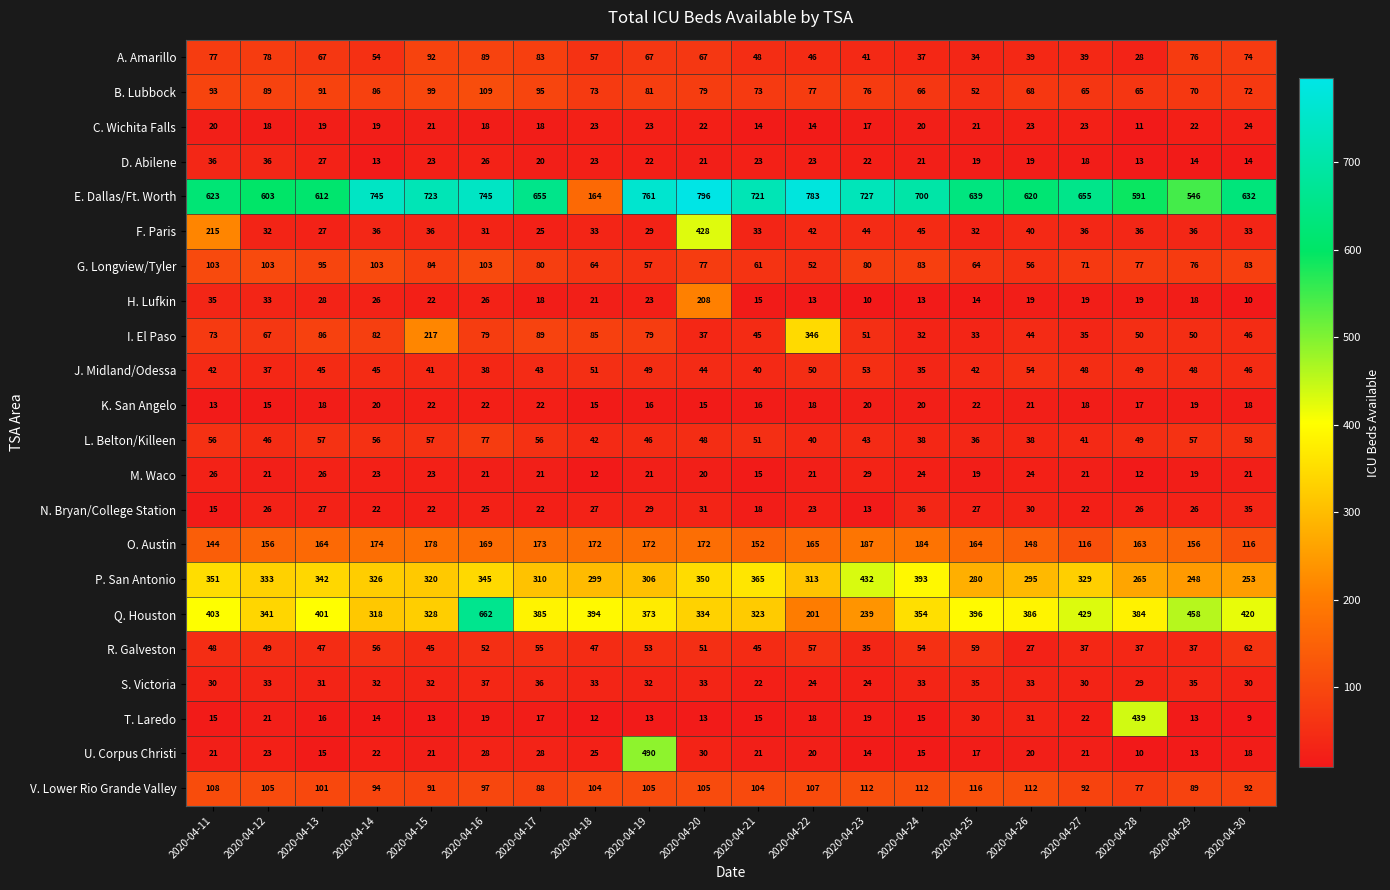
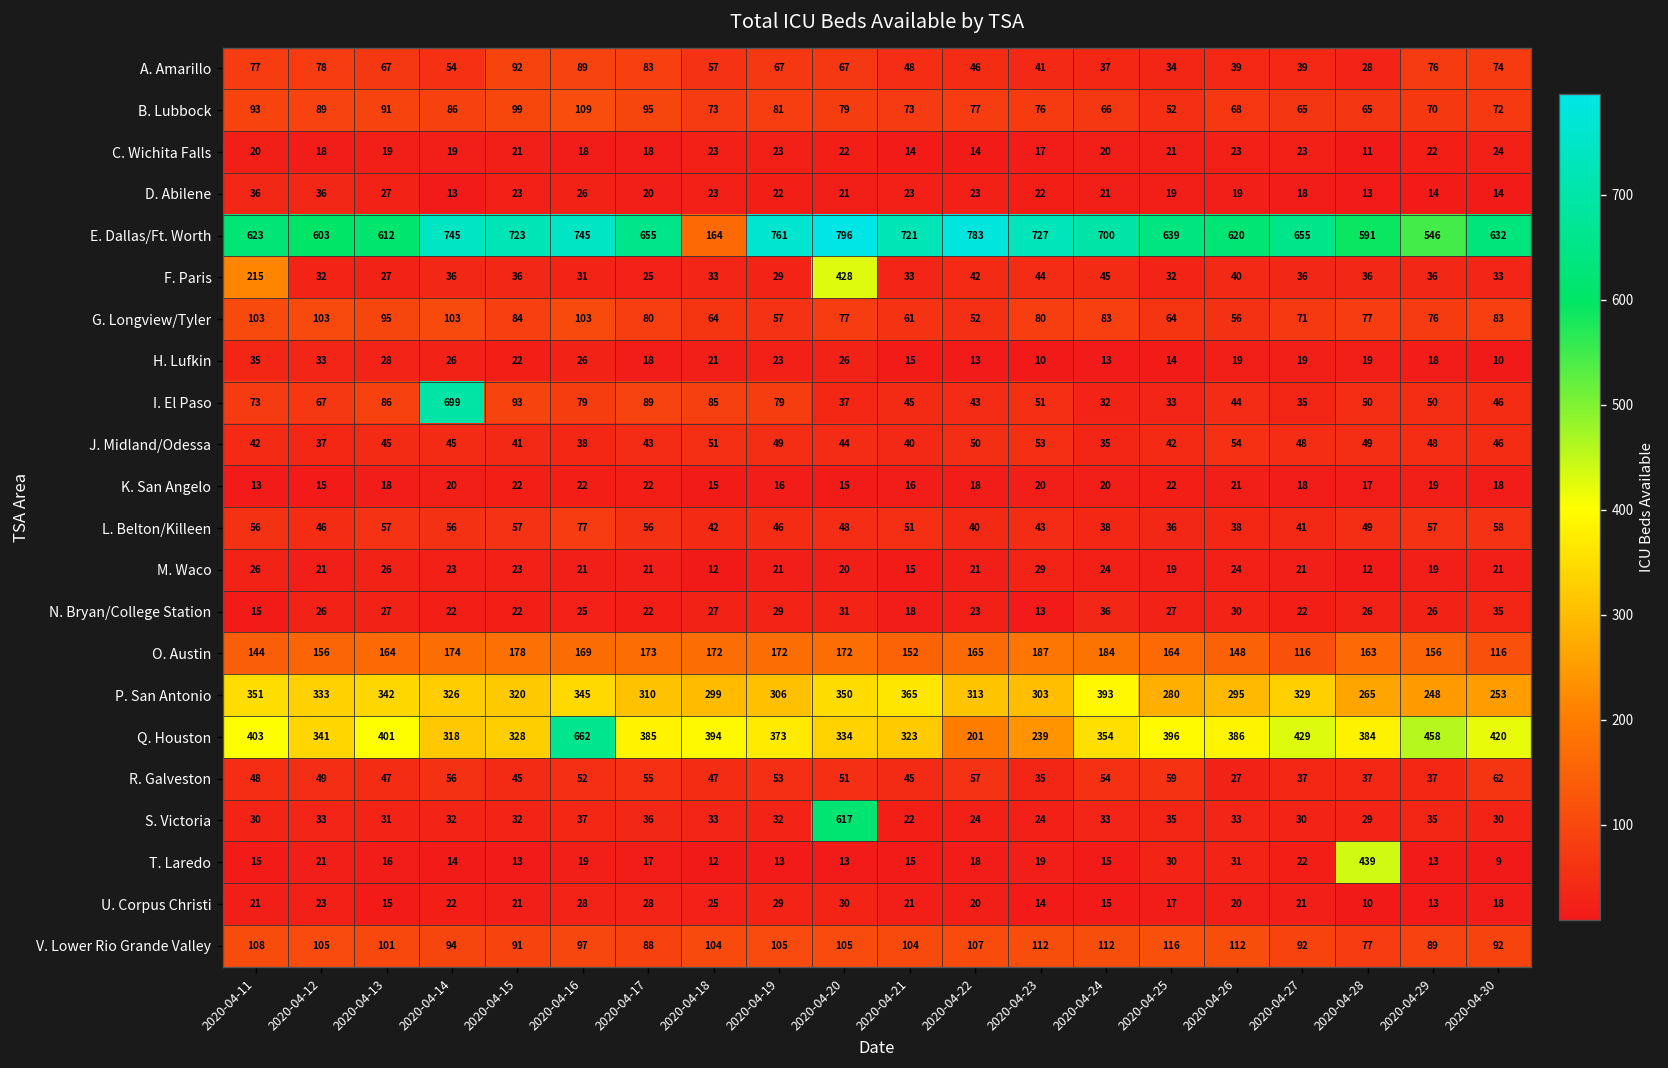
  {
    "H. Lufkin": {
      "2020-04-11": 35,
      "2020-04-12": 33,
      "2020-04-13": 28,
      "2020-04-14": 26,
      "2020-04-15": 22,
      "2020-04-16": 26,
      "2020-04-17": 18,
      "2020-04-18": 21,
      "2020-04-19": 23,
-     "2020-04-20": 208,
+     "2020-04-20": 26,
      "2020-04-21": 15,
      "2020-04-22": 13,
      "2020-04-23": 10,
      "2020-04-24": 13,
      "2020-04-25": 14,
      "2020-04-26": 19,
      "2020-04-27": 19,
      "2020-04-28": 19,
      "2020-04-29": 18,
      "2020-04-30": 10
    },
    "I. El Paso": {
      "2020-04-11": 73,
      "2020-04-12": 67,
      "2020-04-13": 86,
-     "2020-04-14": 82,
-     "2020-04-15": 217,
+     "2020-04-14": 699,
+     "2020-04-15": 93,
      "2020-04-16": 79,
      "2020-04-17": 89,
      "2020-04-18": 85,
      "2020-04-19": 79,
      "2020-04-20": 37,
      "2020-04-21": 45,
-     "2020-04-22": 346,
+     "2020-04-22": 43,
      "2020-04-23": 51,
      "2020-04-24": 32,
      "2020-04-25": 33,
      "2020-04-26": 44,
      "2020-04-27": 35,
      "2020-04-28": 50,
      "2020-04-29": 50,
      "2020-04-30": 46
    },
    "P. San Antonio": {
      "2020-04-11": 351,
      "2020-04-12": 333,
      "2020-04-13": 342,
      "2020-04-14": 326,
      "2020-04-15": 320,
      "2020-04-16": 345,
      "2020-04-17": 310,
      "2020-04-18": 299,
      "2020-04-19": 306,
      "2020-04-20": 350,
      "2020-04-21": 365,
      "2020-04-22": 313,
-     "2020-04-23": 432,
+     "2020-04-23": 303,
      "2020-04-24": 393,
      "2020-04-25": 280,
      "2020-04-26": 295,
      "2020-04-27": 329,
      "2020-04-28": 265,
      "2020-04-29": 248,
      "2020-04-30": 253
    },
    "S. Victoria": {
      "2020-04-11": 30,
      "2020-04-12": 33,
      "2020-04-13": 31,
      "2020-04-14": 32,
      "2020-04-15": 32,
      "2020-04-16": 37,
      "2020-04-17": 36,
      "2020-04-18": 33,
      "2020-04-19": 32,
-     "2020-04-20": 33,
+     "2020-04-20": 617,
      "2020-04-21": 22,
      "2020-04-22": 24,
      "2020-04-23": 24,
      "2020-04-24": 33,
      "2020-04-25": 35,
      "2020-04-26": 33,
      "2020-04-27": 30,
      "2020-04-28": 29,
      "2020-04-29": 35,
      "2020-04-30": 30
    },
    "U. Corpus Christi": {
      "2020-04-11": 21,
      "2020-04-12": 23,
      "2020-04-13": 15,
      "2020-04-14": 22,
      "2020-04-15": 21,
      "2020-04-16": 28,
      "2020-04-17": 28,
      "2020-04-18": 25,
-     "2020-04-19": 490,
+     "2020-04-19": 29,
      "2020-04-20": 30,
      "2020-04-21": 21,
      "2020-04-22": 20,
      "2020-04-23": 14,
      "2020-04-24": 15,
      "2020-04-25": 17,
      "2020-04-26": 20,
      "2020-04-27": 21,
      "2020-04-28": 10,
      "2020-04-29": 13,
      "2020-04-30": 18
    }
  }
